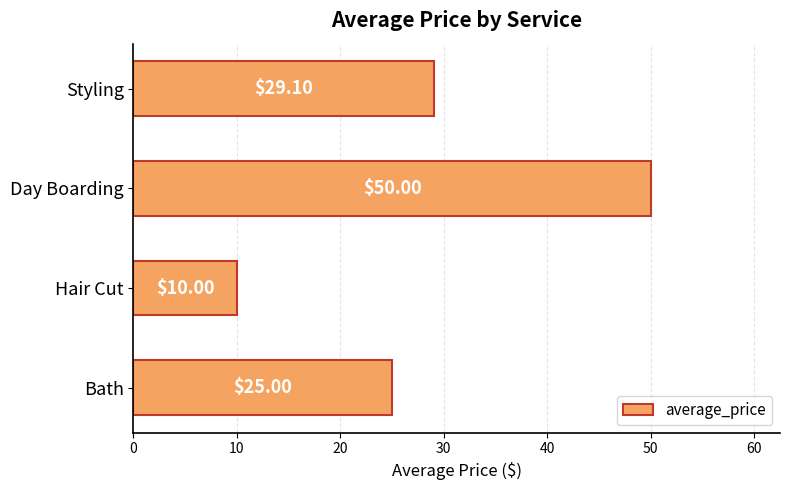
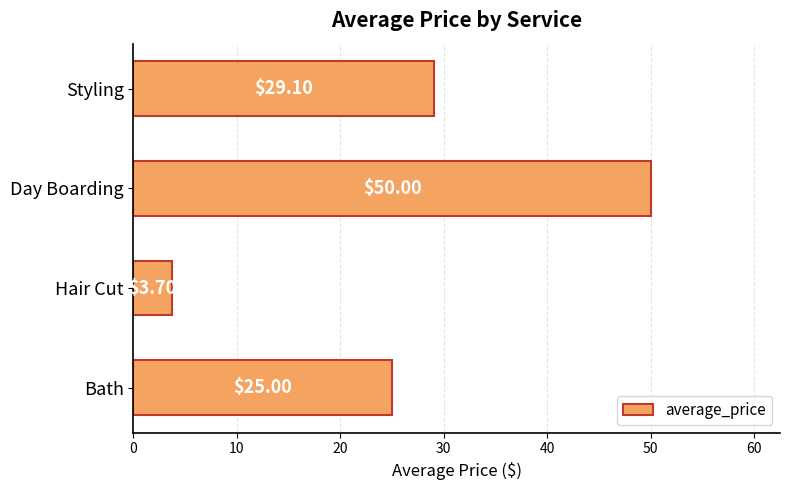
  {
    "Styling": "$29.10",
    "Day Boarding": "$50.00",
-   "Hair Cut": "$10.00",
+   "Hair Cut": "$3.70",
    "Bath": "$25.00"
  }
